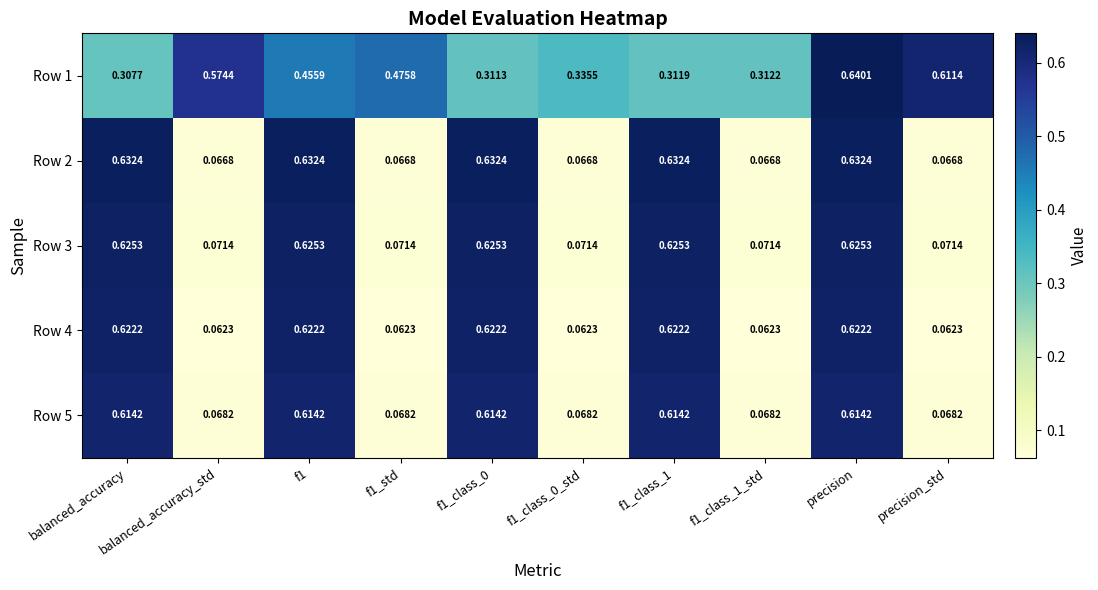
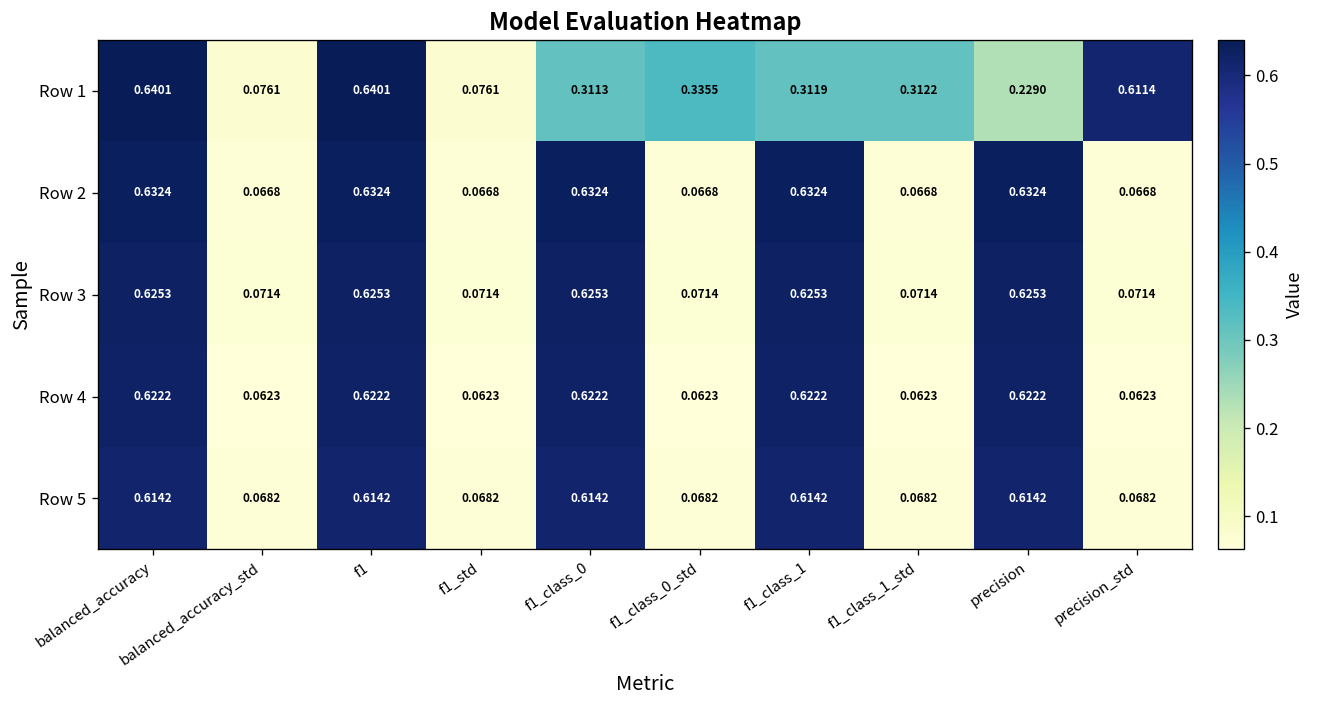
  {
    "Row 1": {
-     "balanced_accuracy": 0.3077,
-     "balanced_accuracy_std": 0.5744,
-     "f1": 0.4559,
-     "f1_std": 0.4758,
+     "balanced_accuracy": 0.6401,
+     "balanced_accuracy_std": 0.0761,
+     "f1": 0.6401,
+     "f1_std": 0.0761,
      "f1_class_0": 0.3113,
      "f1_class_0_std": 0.3355,
      "f1_class_1": 0.3119,
      "f1_class_1_std": 0.3122,
-     "precision": 0.6401,
+     "precision": 0.2290,
      "precision_std": 0.6114
    },
    "Row 2": {
      "balanced_accuracy": 0.6324,
      "balanced_accuracy_std": 0.0668,
      "f1": 0.6324,
      "f1_std": 0.0668,
      "f1_class_0": 0.6324,
      "f1_class_0_std": 0.0668,
      "f1_class_1": 0.6324,
      "f1_class_1_std": 0.0668,
      "precision": 0.6324,
      "precision_std": 0.0668
    },
    "Row 3": {
      "balanced_accuracy": 0.6253,
      "balanced_accuracy_std": 0.0714,
      "f1": 0.6253,
      "f1_std": 0.0714,
      "f1_class_0": 0.6253,
      "f1_class_0_std": 0.0714,
      "f1_class_1": 0.6253,
      "f1_class_1_std": 0.0714,
      "precision": 0.6253,
      "precision_std": 0.0714
    },
    "Row 4": {
      "balanced_accuracy": 0.6222,
      "balanced_accuracy_std": 0.0623,
      "f1": 0.6222,
      "f1_std": 0.0623,
      "f1_class_0": 0.6222,
      "f1_class_0_std": 0.0623,
      "f1_class_1": 0.6222,
      "f1_class_1_std": 0.0623,
      "precision": 0.6222,
      "precision_std": 0.0623
    },
    "Row 5": {
      "balanced_accuracy": 0.6142,
      "balanced_accuracy_std": 0.0682,
      "f1": 0.6142,
      "f1_std": 0.0682,
      "f1_class_0": 0.6142,
      "f1_class_0_std": 0.0682,
      "f1_class_1": 0.6142,
      "f1_class_1_std": 0.0682,
      "precision": 0.6142,
      "precision_std": 0.0682
    }
  }
